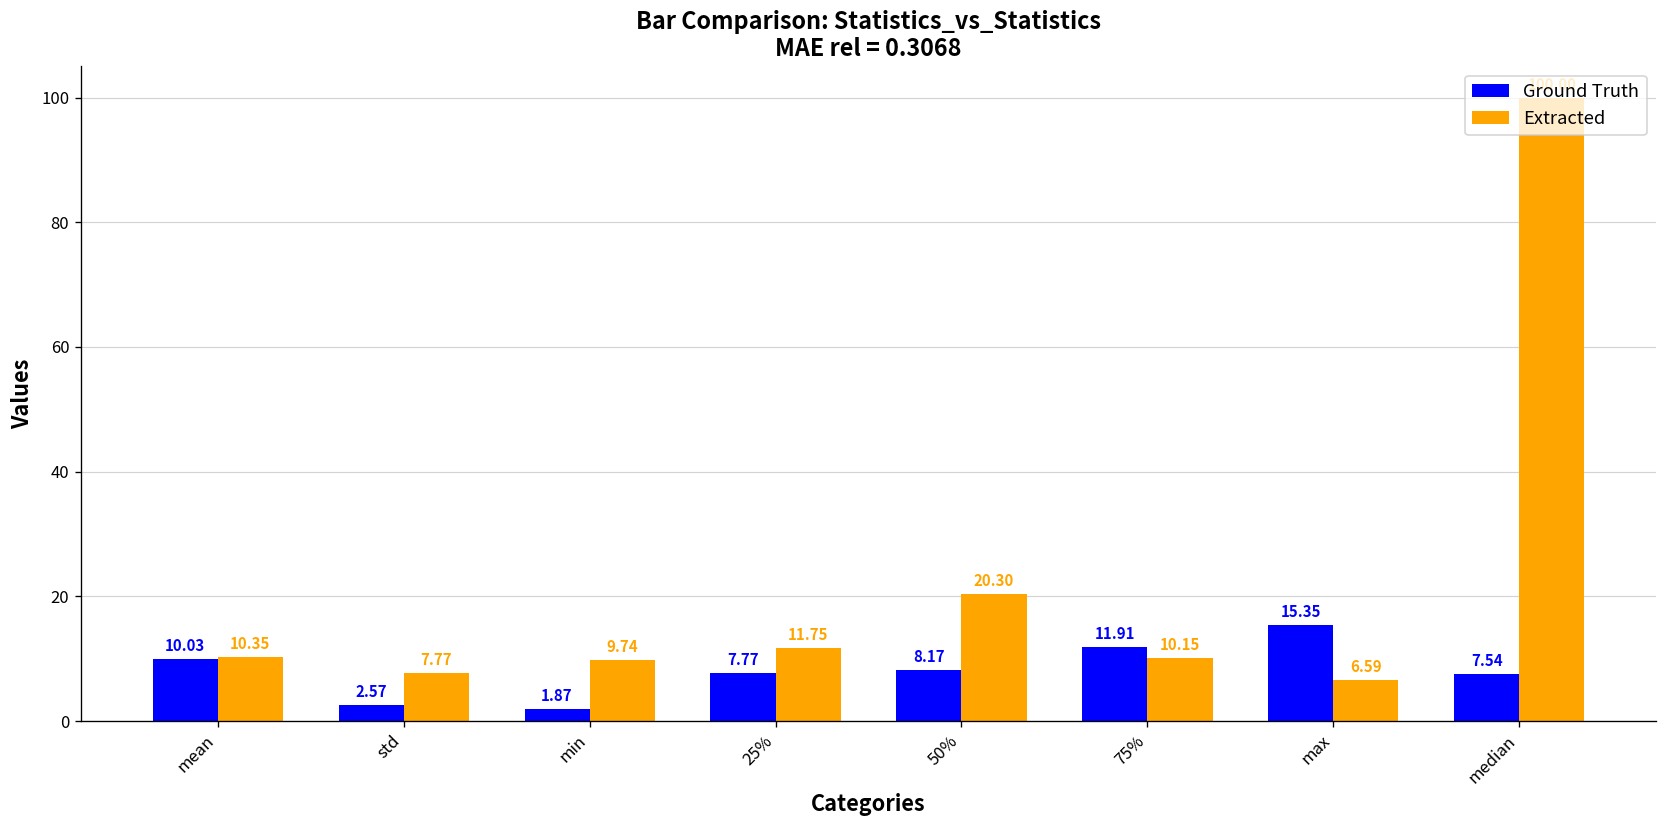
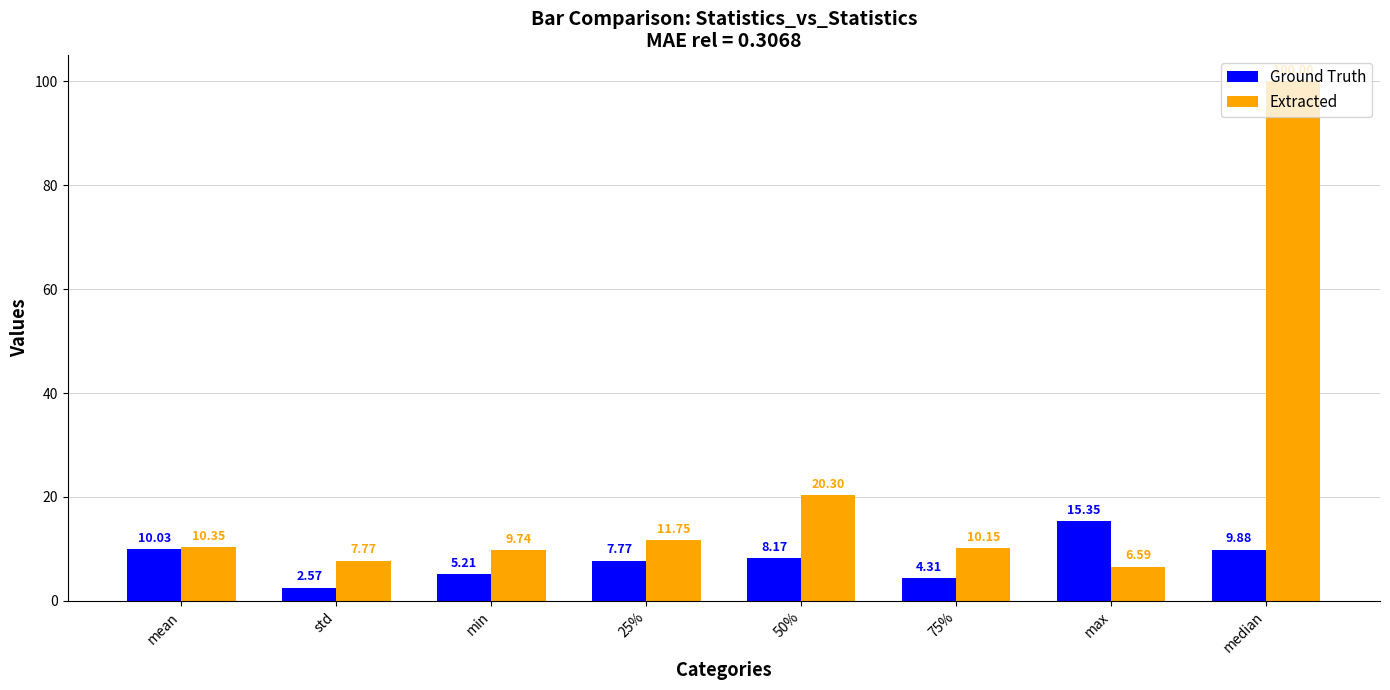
  {
    "Ground Truth": {
      "mean": 10.03,
      "std": 2.57,
-     "min": 1.87,
+     "min": 5.21,
      "25%": 7.77,
      "50%": 8.17,
-     "75%": 11.91,
+     "75%": 4.31,
      "max": 15.35,
-     "median": 7.54
+     "median": 9.88
    },
    "Extracted": {
      "mean": 10.35,
      "std": 7.77,
      "min": 9.74,
      "25%": 11.75,
      "50%": 20.30,
      "75%": 10.15,
      "max": 6.59
    }
  }
